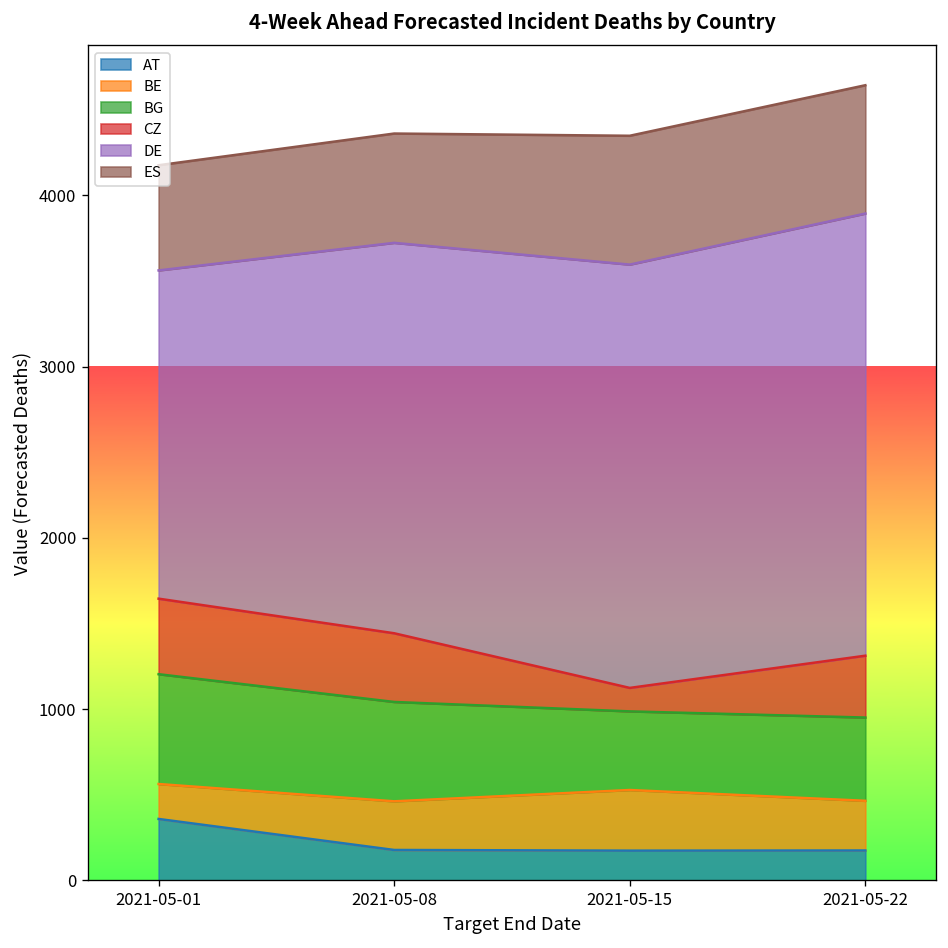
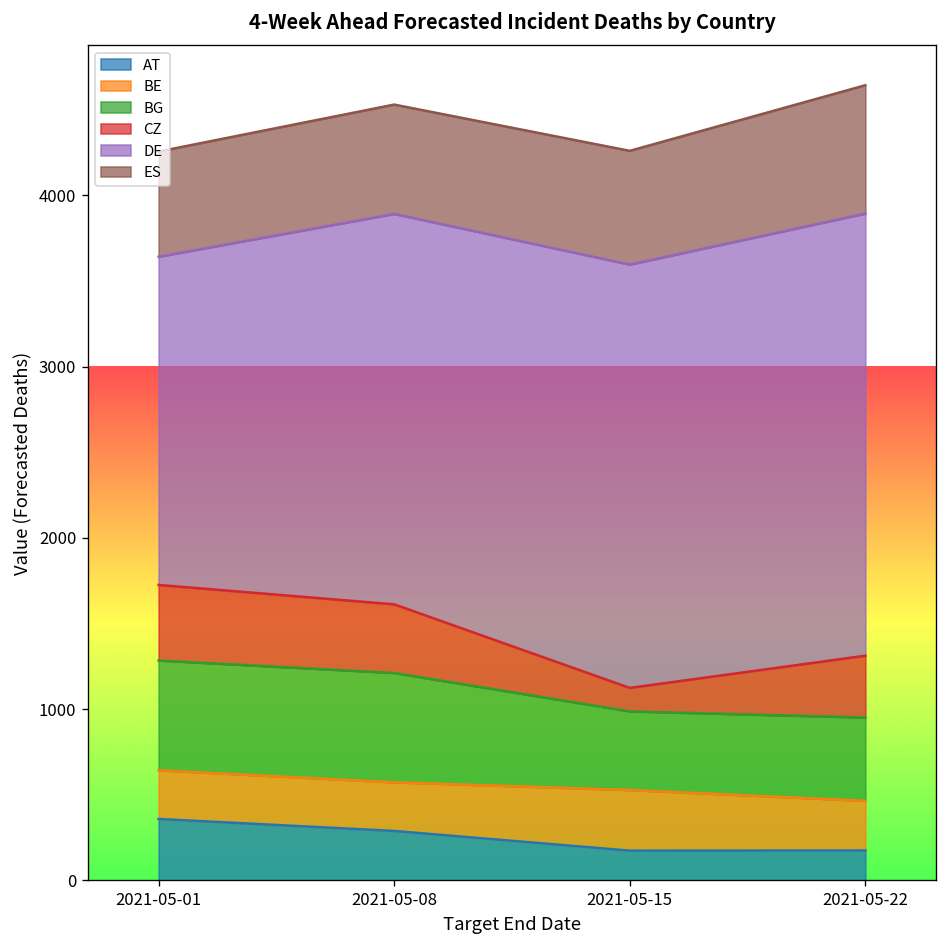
  {
    "AT": {
      "2021-05-01": 360,
-     "2021-05-08": 180,
+     "2021-05-08": 290,
      "2021-05-15": 170,
      "2021-05-22": 180
    },
    "BE": {
-     "2021-05-01": 200,
+     "2021-05-01": 280,
      "2021-05-08": 280,
      "2021-05-15": 350,
      "2021-05-22": 290
    },
    "BG": {
      "2021-05-01": 640,
-     "2021-05-08": 580,
+     "2021-05-08": 640,
      "2021-05-15": 460,
      "2021-05-22": 490
    },
    "CZ": {
      "2021-05-01": 440,
      "2021-05-08": 400,
      "2021-05-15": 140,
      "2021-05-22": 360
    },
    "DE": {
      "2021-05-01": 1920,
      "2021-05-08": 2280,
      "2021-05-15": 2470,
      "2021-05-22": 2580
    },
    "ES": {
      "2021-05-08": 640,
-     "2021-05-15": 750,
+     "2021-05-15": 660,
      "2021-05-22": 750
    }
  }
